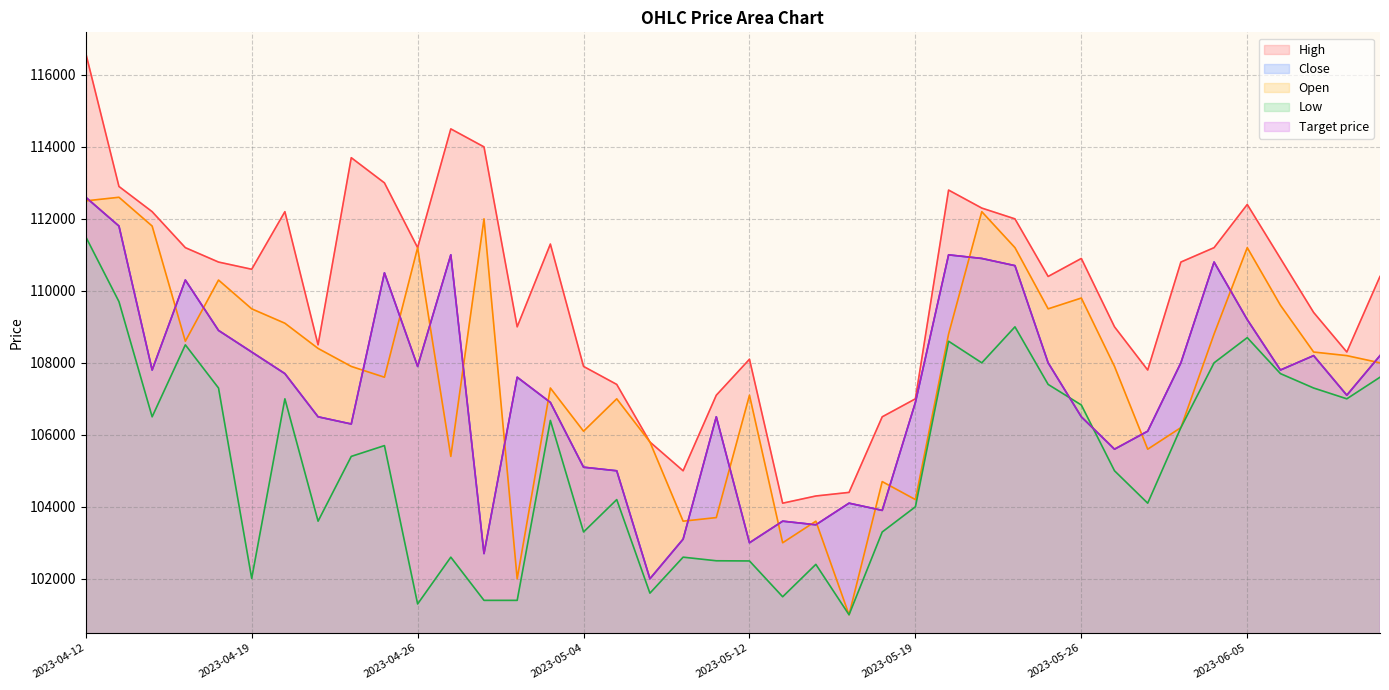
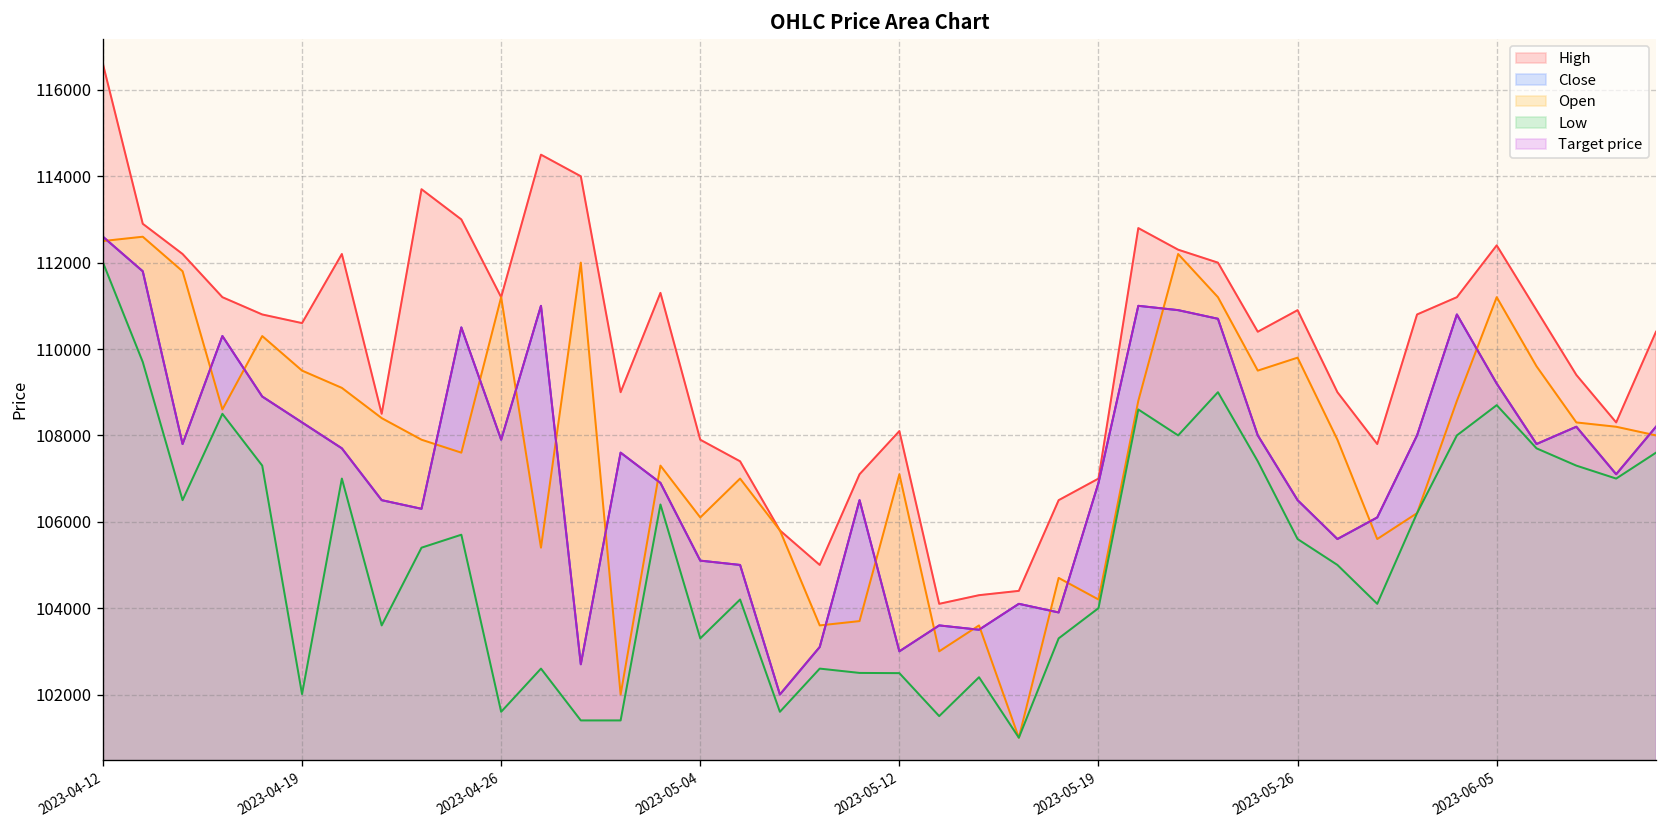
  {
    "Low": {
-     "2023-04-12": 111500,
+     "2023-04-12": 112000,
      "2023-04-19": 102000,
-     "2023-04-26": 101300,
+     "2023-04-26": 101600,
      "2023-05-04": 103300,
      "2023-05-12": 102500,
      "2023-05-19": 104000,
-     "2023-05-26": 106800,
+     "2023-05-26": 105600,
      "2023-06-05": 108700
    }
  }
